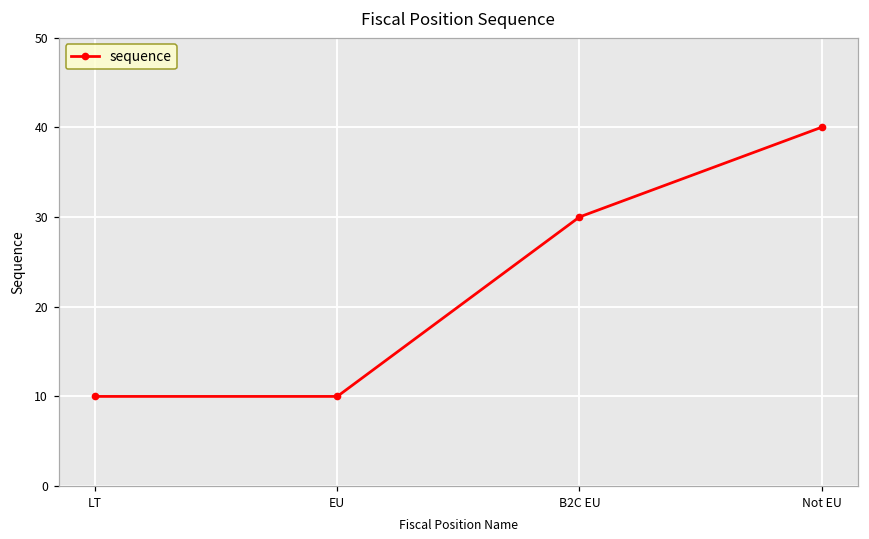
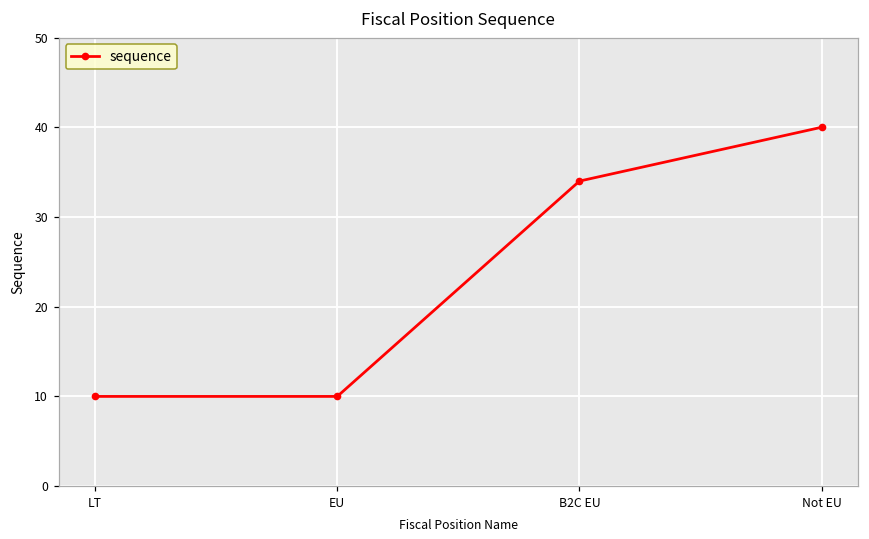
  {
    "LT": 10,
    "EU": 10,
-   "B2C EU": 30,
+   "B2C EU": 34,
    "Not EU": 40
  }
